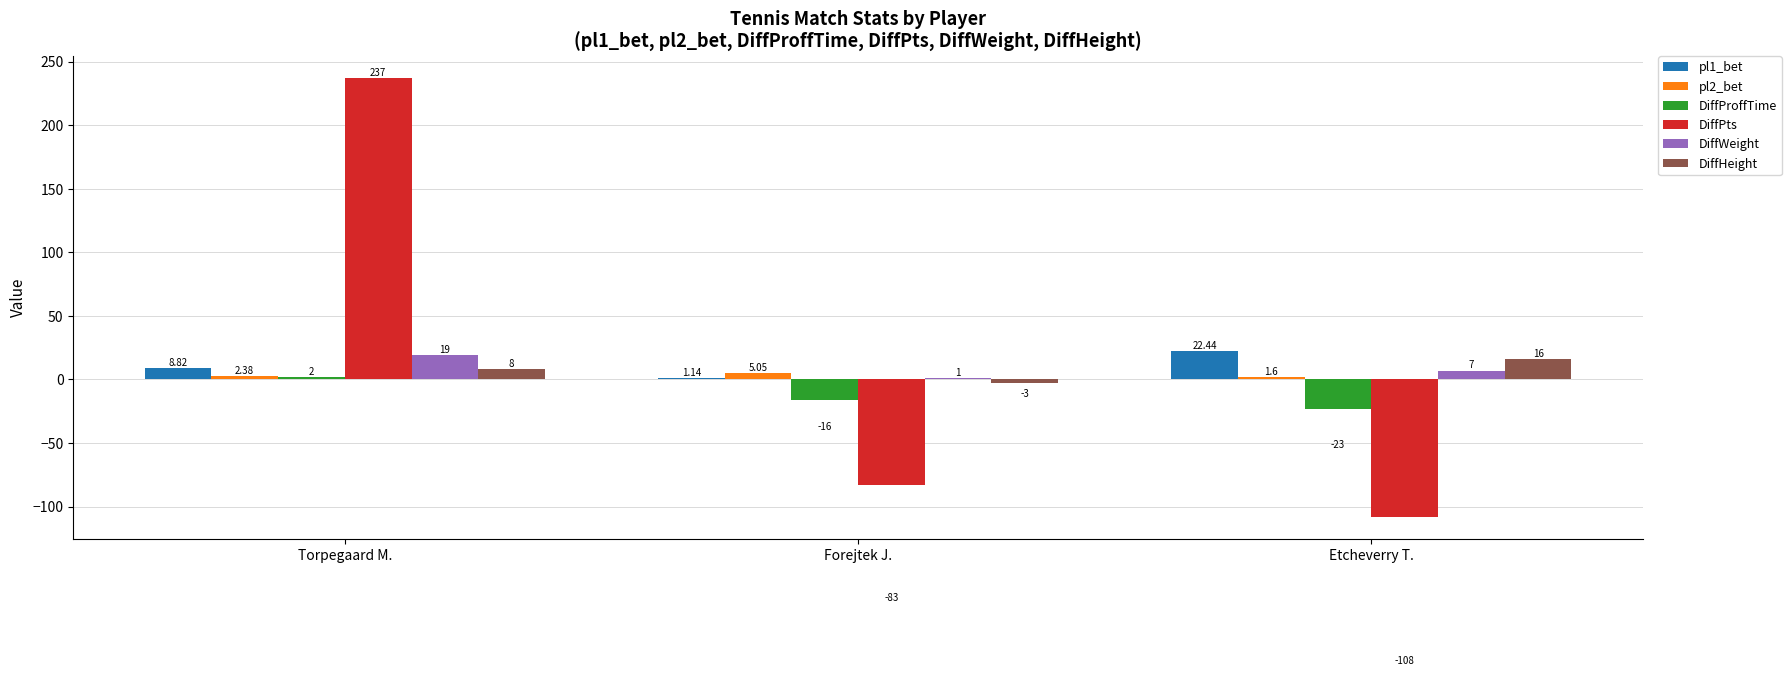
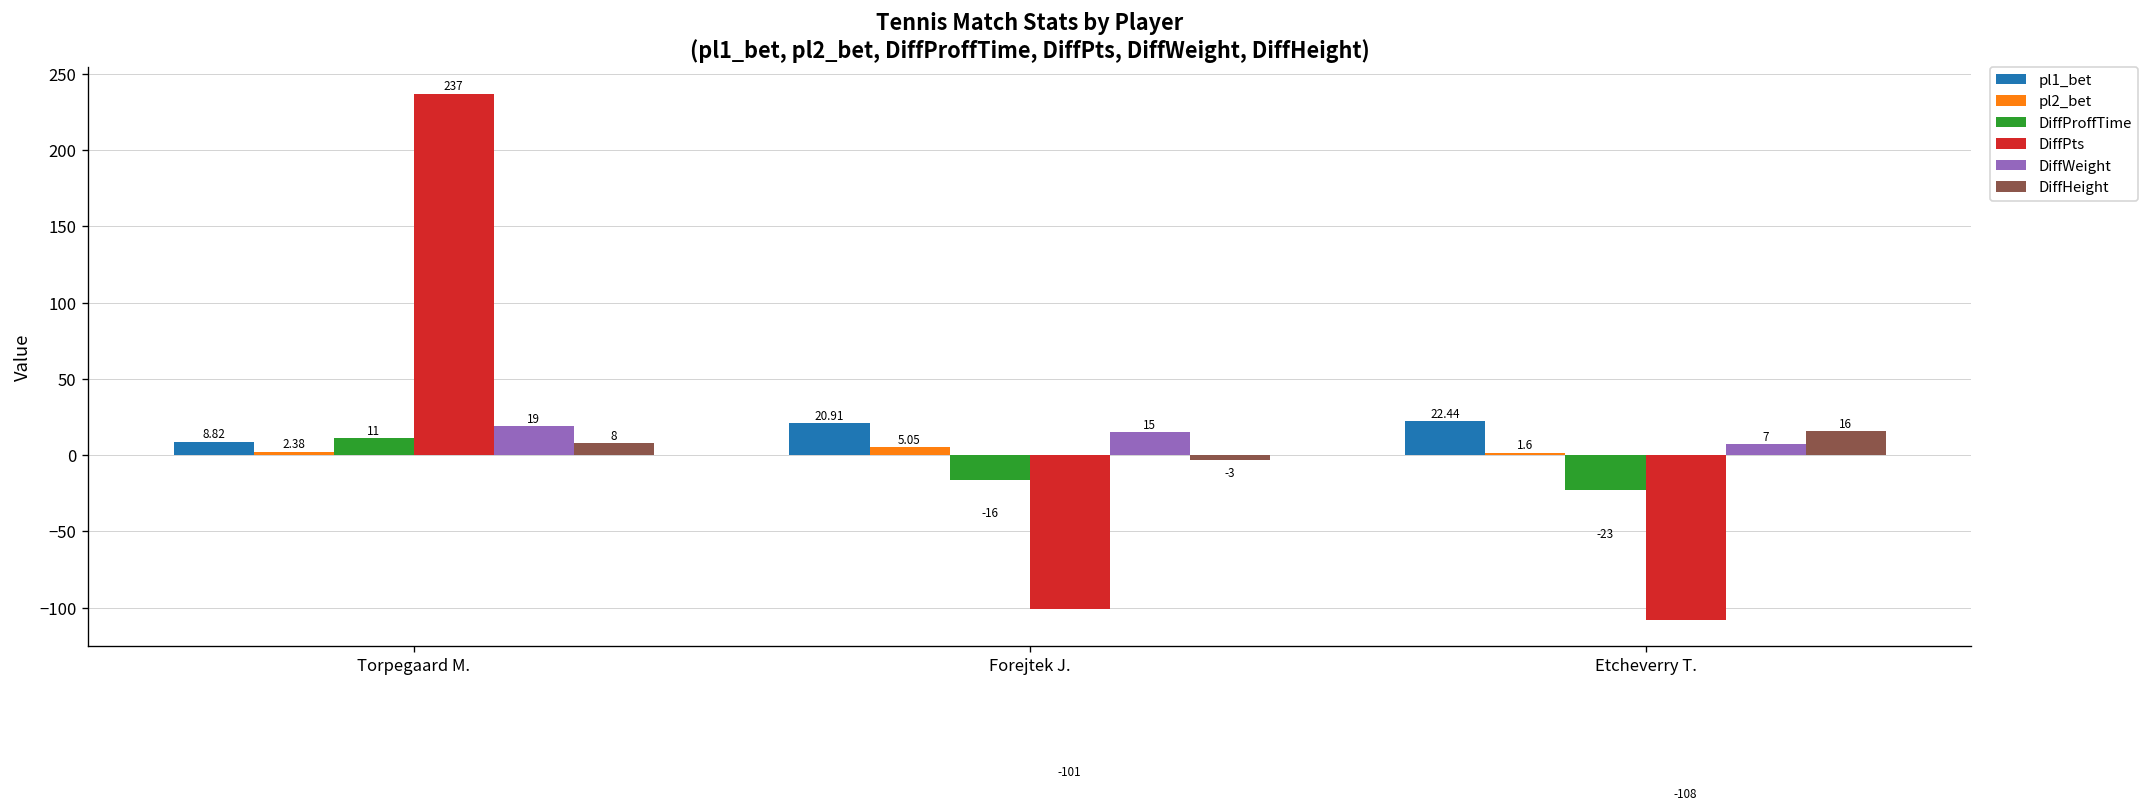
  {
    "pl1_bet": {
      "Torpegaard M.": 8.82,
-     "Forejtek J.": 1.14,
+     "Forejtek J.": 20.91,
      "Etcheverry T.": 22.44
    },
    "pl2_bet": {
      "Torpegaard M.": 2.38,
      "Forejtek J.": 5.05,
      "Etcheverry T.": 1.6
    },
    "DiffProffTime": {
-     "Torpegaard M.": 2,
+     "Torpegaard M.": 11,
      "Forejtek J.": -16
    },
    "DiffPts": {
      "Torpegaard M.": 237,
-     "Forejtek J.": -83
+     "Forejtek J.": -101
    },
    "DiffWeight": {
      "Torpegaard M.": 19,
-     "Forejtek J.": 1,
+     "Forejtek J.": 15,
      "Etcheverry T.": 7
    },
    "DiffHeight": {
      "Torpegaard M.": 8,
      "Forejtek J.": -3,
      "Etcheverry T.": 16
    }
  }
